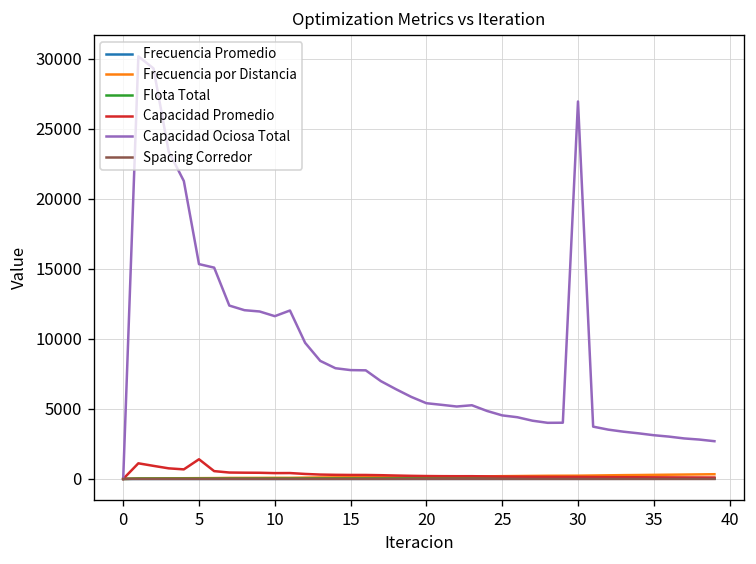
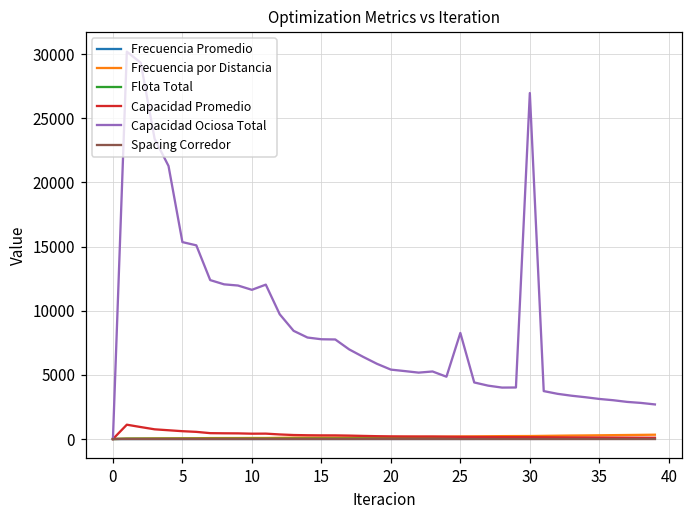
  {
    "Capacidad Promedio": {
-     "5": 1400,
+     "5": 600,
      "10": 400
    },
    "Capacidad Ociosa Total": {
      "5": 15300,
      "10": 11600,
      "15": 7800,
      "20": 5400,
-     "25": 4500,
+     "25": 8300,
      "30": 27000,
      "35": 3100
    }
  }
